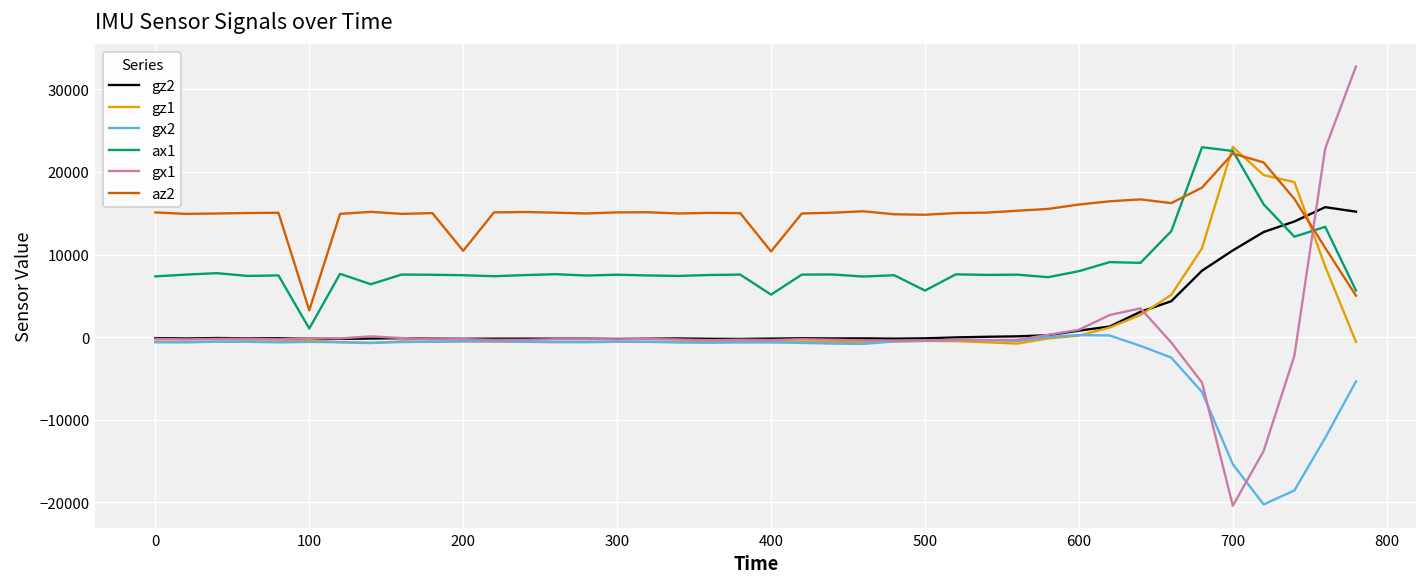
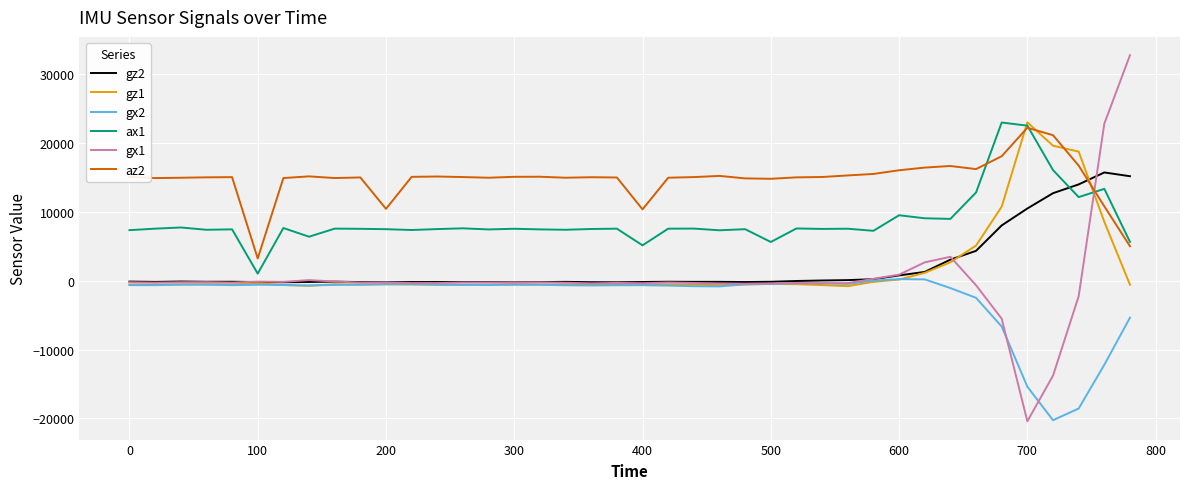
  {
    "gz2": {
      "700": 10000
    },
    "gz1": {
      "700": 23000
    },
    "gx2": {
      "700": -15000
    },
    "ax1": {
      "0": 7000,
      "100": 1000,
      "200": 7000,
      "300": 8000,
      "400": 5000,
      "500": 6000,
-     "600": 8000
+     "600": 10000
    },
    "gx1": {
      "700": -20000
    },
    "az2": {
      "100": 3000,
      "200": 10000,
      "300": 15000,
      "400": 10000,
      "500": 15000,
      "600": 16000
    }
  }
